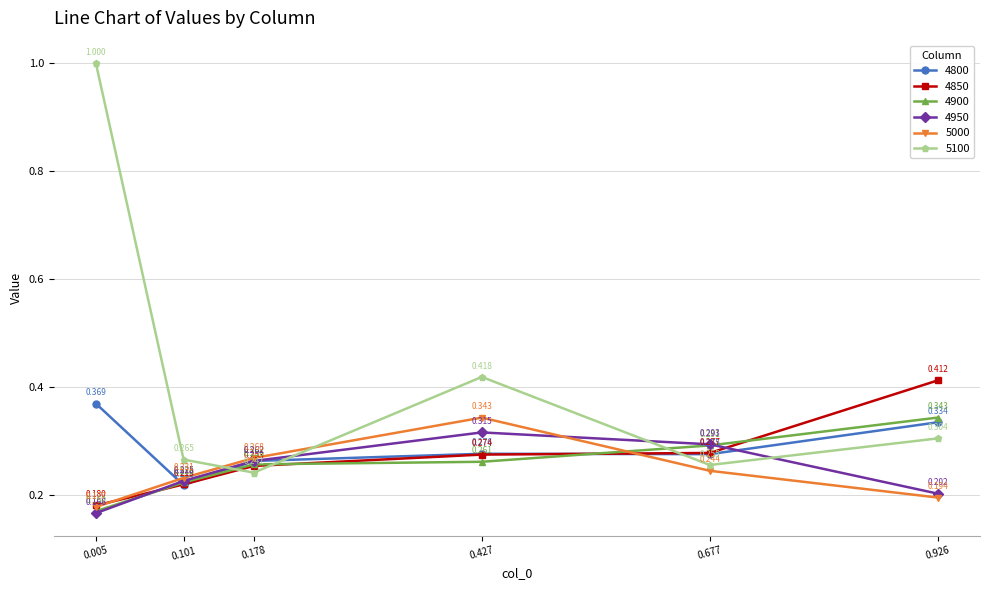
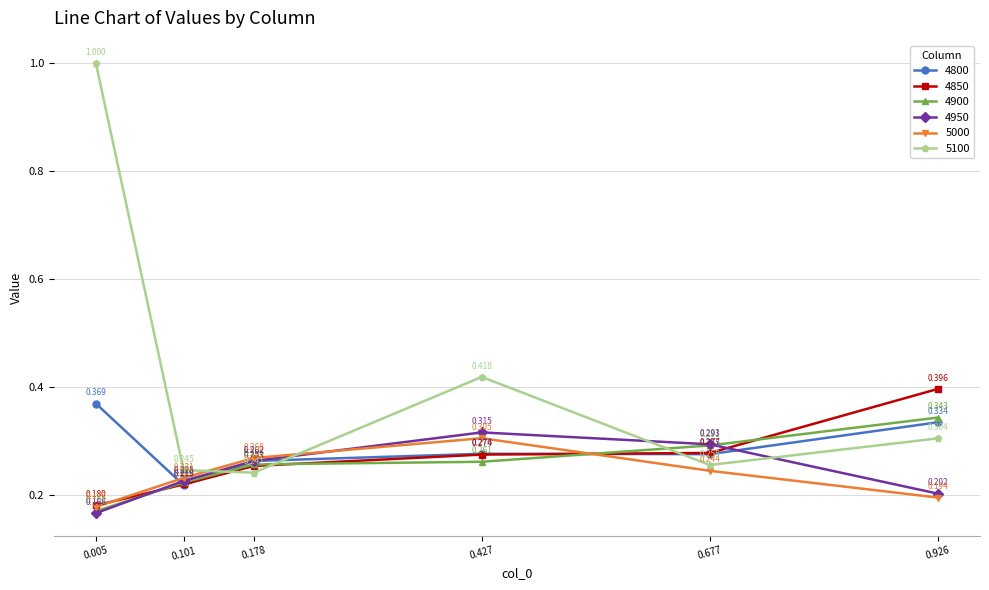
  {
    "4800": {
      "0.005": 0.369
    },
    "4850": {
-     "0.926": 0.412
+     "0.926": 0.396
    },
    "5000": {
-     "0.427": 0.343
+     "0.427": 0.305
    },
    "5100": {
      "0.005": 1.000,
-     "0.101": 0.265,
+     "0.101": 0.245,
      "0.427": 0.418
    }
  }
